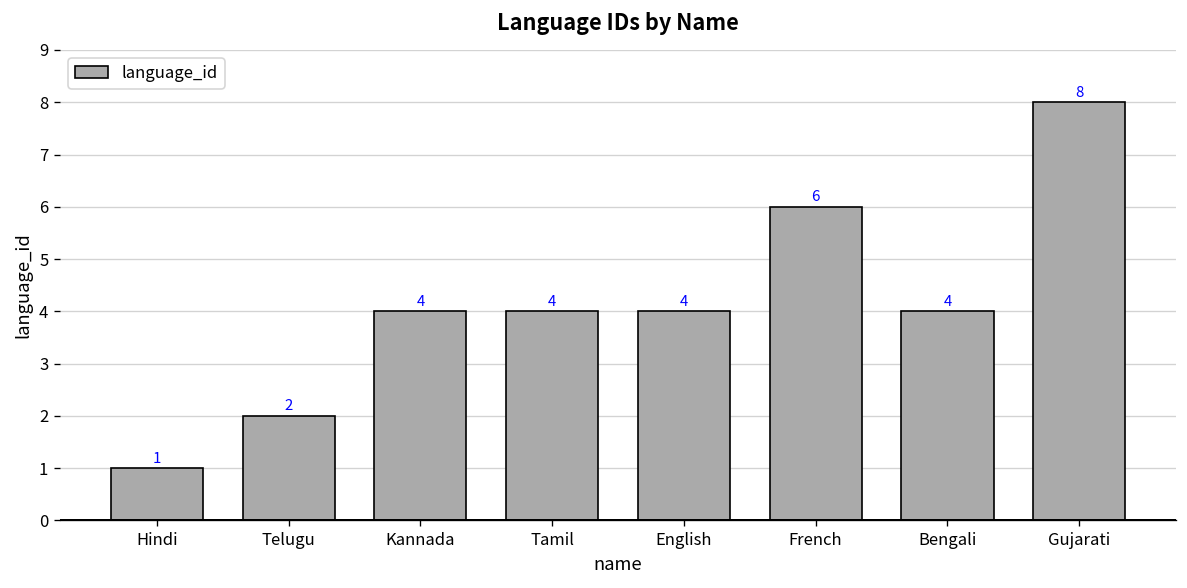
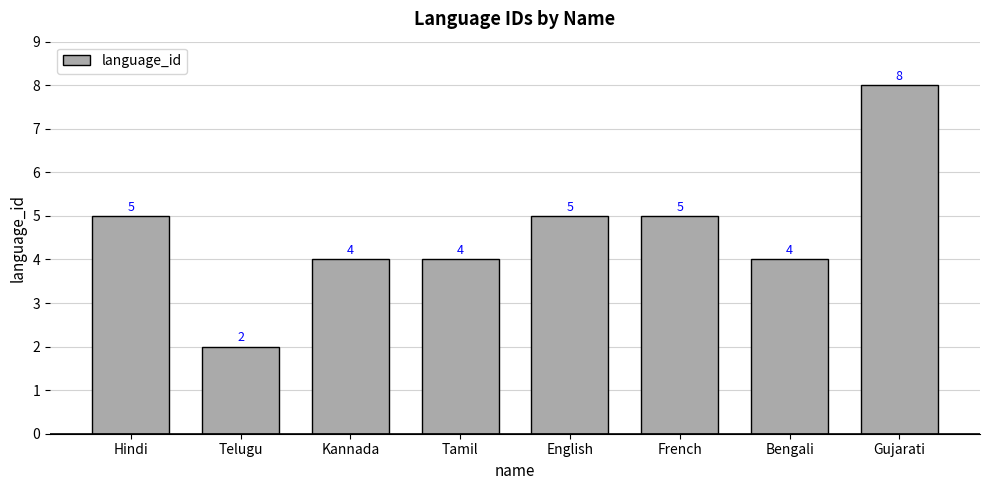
  {
-   "Hindi": 1,
+   "Hindi": 5,
    "Telugu": 2,
    "Kannada": 4,
    "Tamil": 4,
-   "English": 4,
-   "French": 6,
+   "English": 5,
+   "French": 5,
    "Bengali": 4,
    "Gujarati": 8
  }
